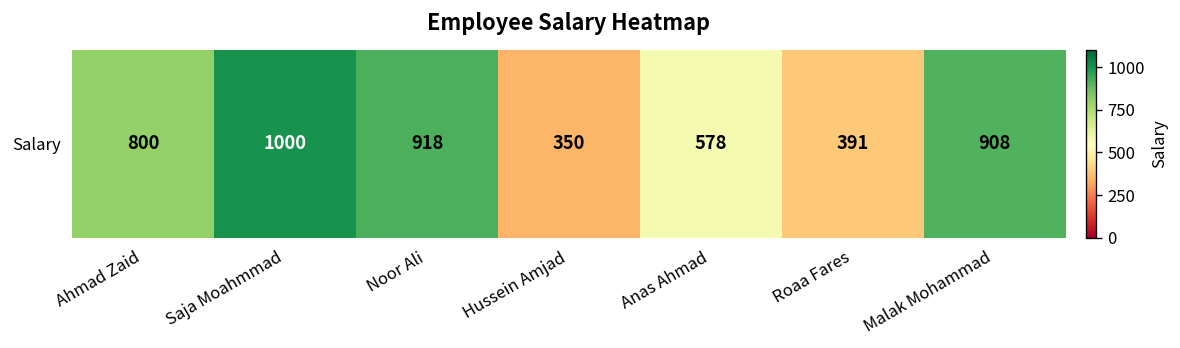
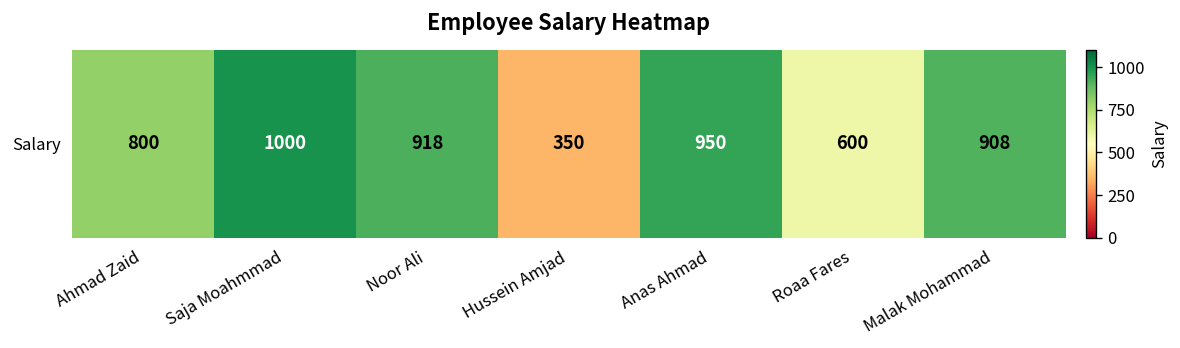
  {
    "Salary": {
      "Ahmad Zaid": 800,
      "Saja Moahmmad": 1000,
      "Noor Ali": 918,
      "Hussein Amjad": 350,
-     "Anas Ahmad": 578,
-     "Roaa Fares": 391,
+     "Anas Ahmad": 950,
+     "Roaa Fares": 600,
      "Malak Mohammad": 908
    }
  }
